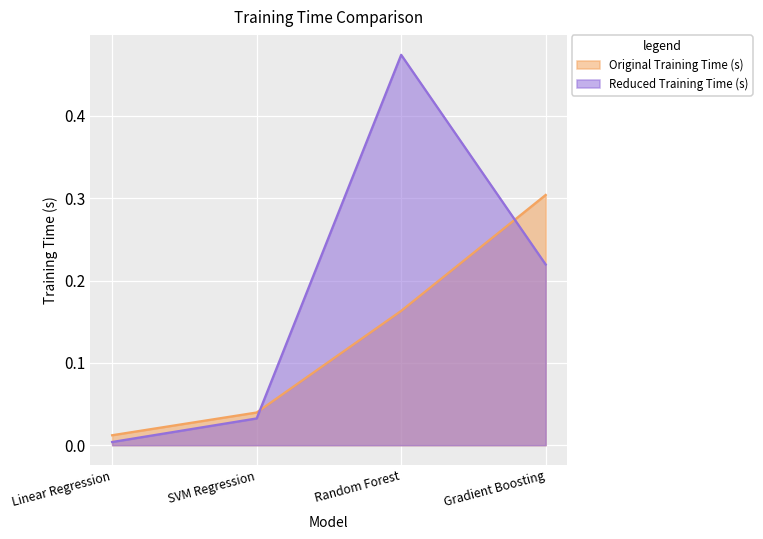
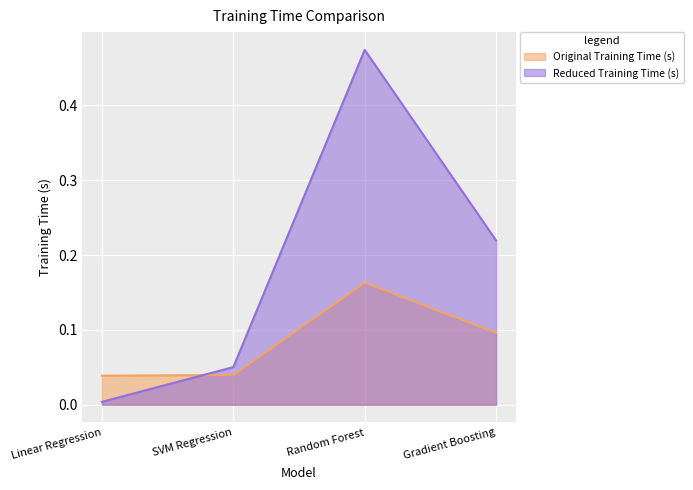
  {
    "Original Training Time (s)": {
-     "Linear Regression": 0.01,
+     "Linear Regression": 0.04,
      "SVM Regression": 0.04,
      "Random Forest": 0.16,
-     "Gradient Boosting": 0.30
+     "Gradient Boosting": 0.10
    },
    "Reduced Training Time (s)": {
      "Linear Regression": 0.00,
-     "SVM Regression": 0.03,
+     "SVM Regression": 0.05,
      "Random Forest": 0.47,
      "Gradient Boosting": 0.22
    }
  }
